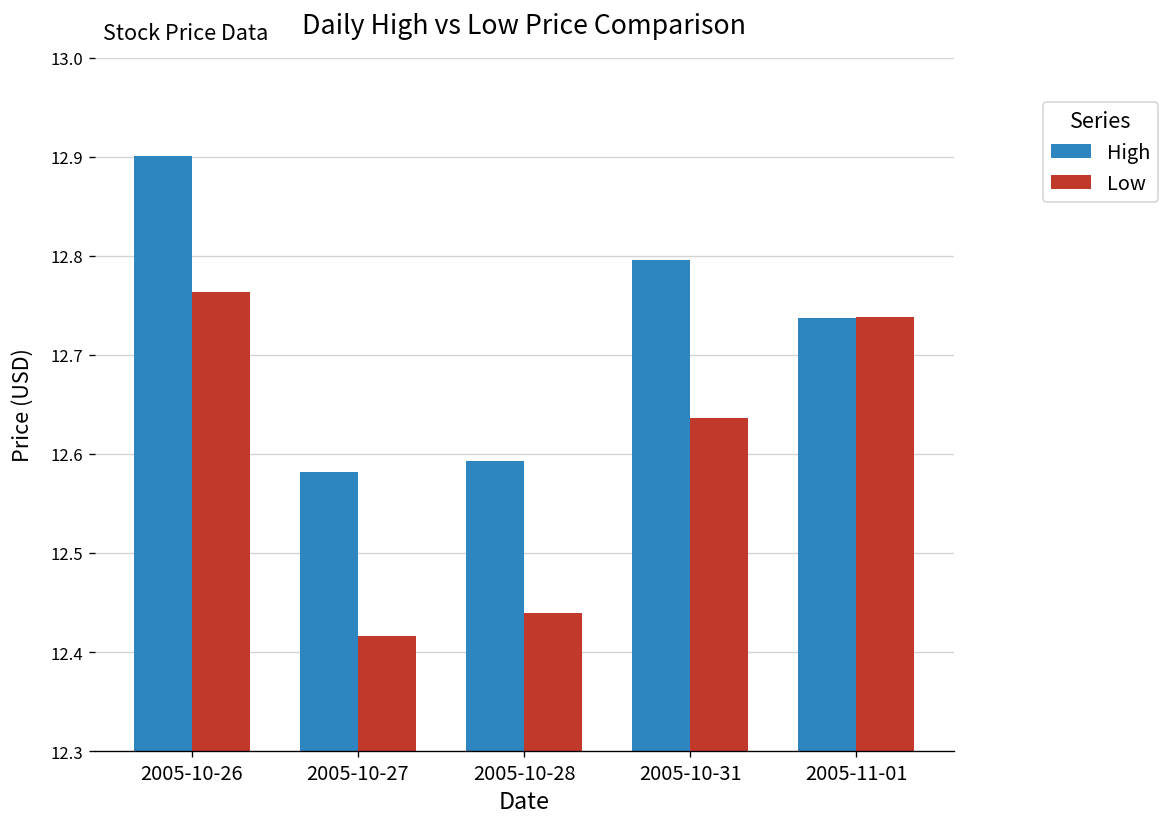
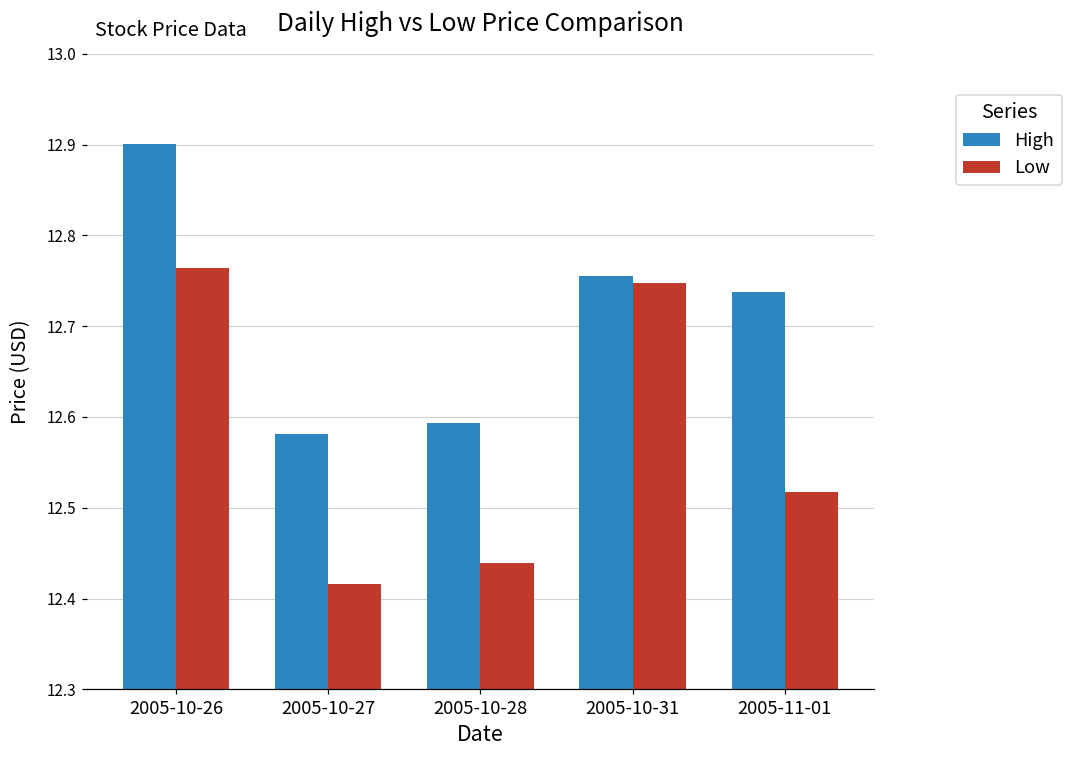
  {
    "High": {
      "2005-10-26": 12.90,
      "2005-10-27": 12.58,
      "2005-10-28": 12.59,
-     "2005-10-31": 12.80,
+     "2005-10-31": 12.76,
      "2005-11-01": 12.74
    },
    "Low": {
      "2005-10-26": 12.76,
      "2005-10-27": 12.42,
      "2005-10-28": 12.44,
-     "2005-10-31": 12.64,
-     "2005-11-01": 12.74
+     "2005-10-31": 12.75,
+     "2005-11-01": 12.52
    }
  }
